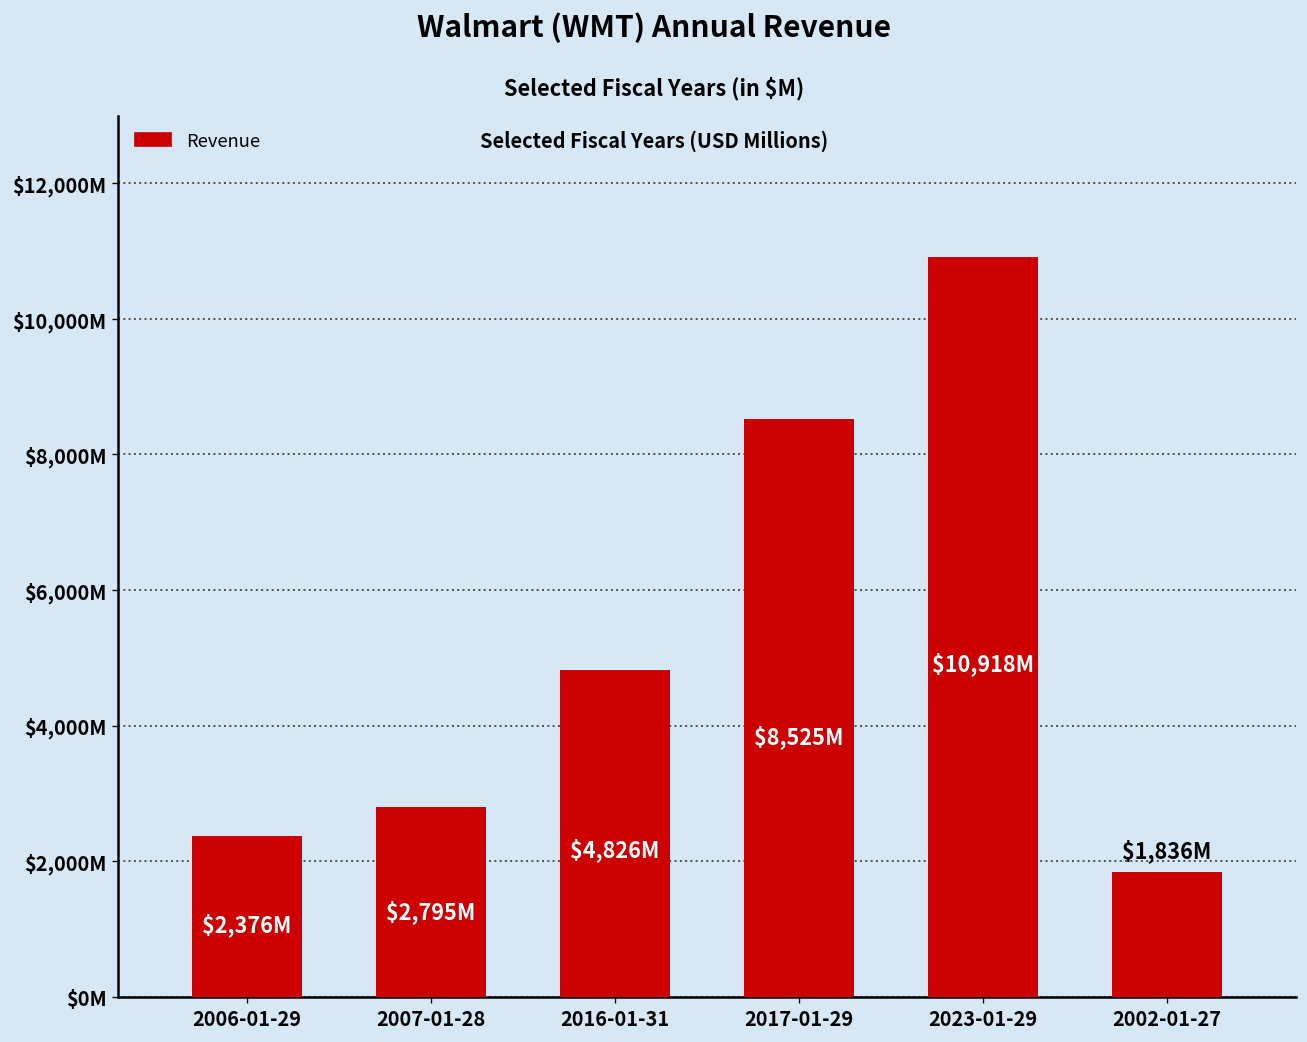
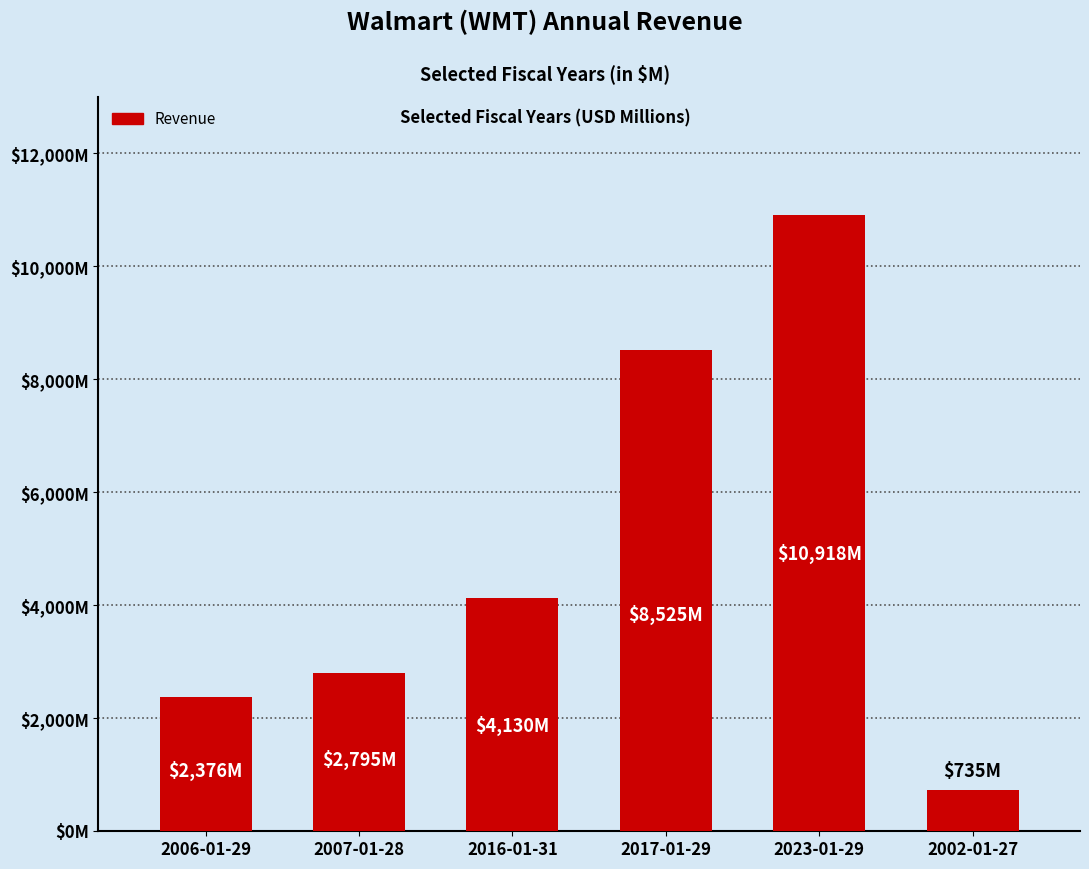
  {
    "2006-01-29": "$2,376M",
    "2007-01-28": "$2,795M",
-   "2016-01-31": "$4,826M",
+   "2016-01-31": "$4,130M",
    "2017-01-29": "$8,525M",
    "2023-01-29": "$10,918M",
-   "2002-01-27": "$1,836M"
+   "2002-01-27": "$735M"
  }
